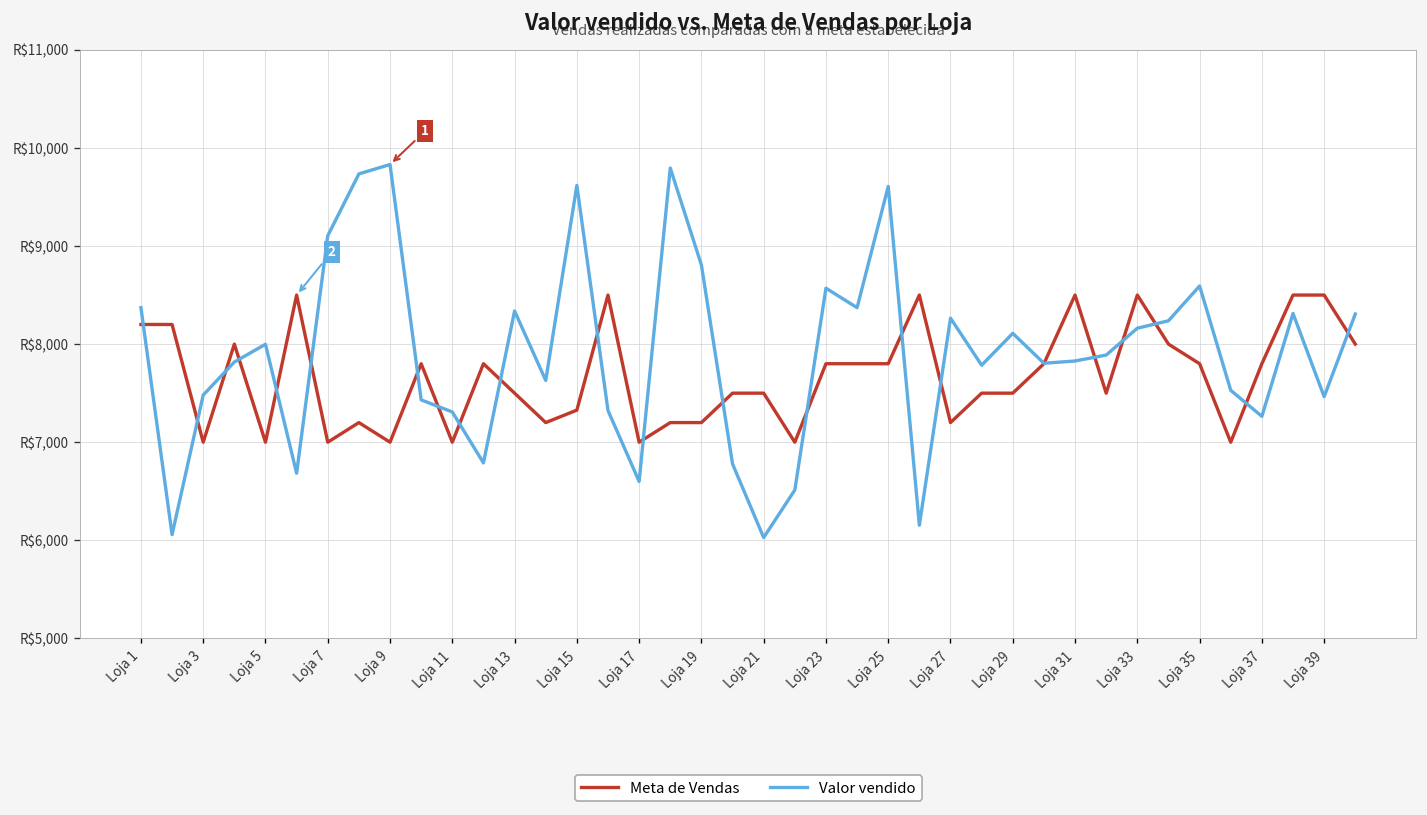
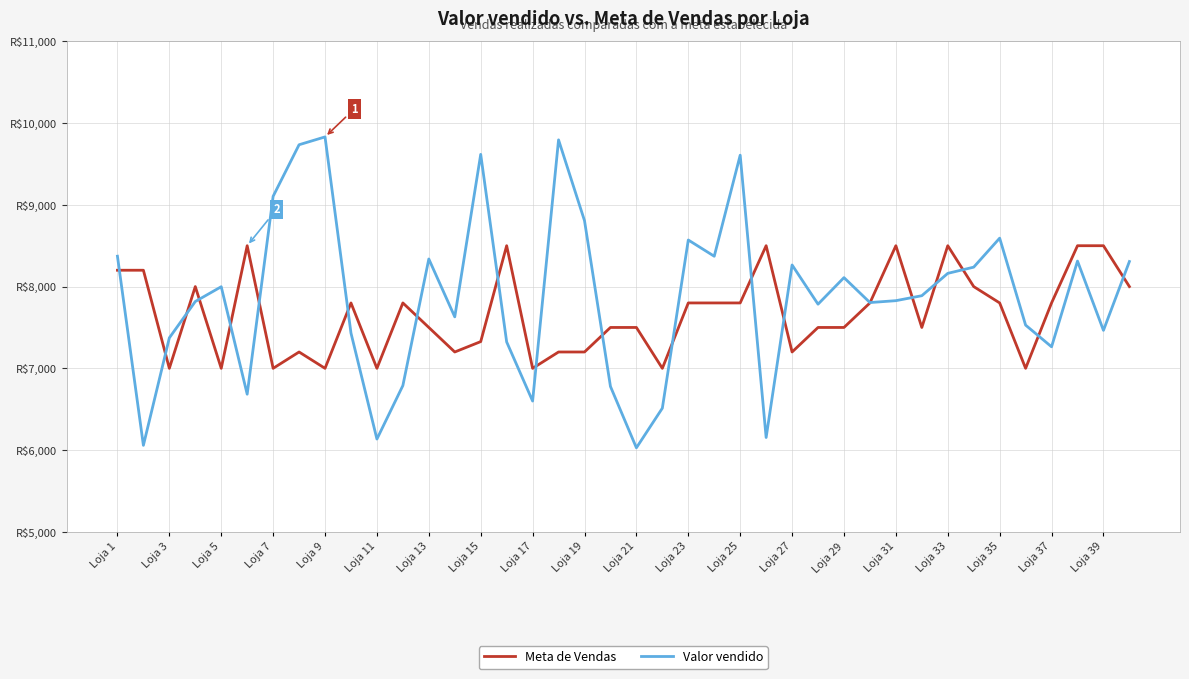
  {
    "Meta de Vendas": {
      "Loja 1": "R$8,200",
      "Loja 3": "R$7,000",
      "Loja 5": "R$7,000",
      "Loja 7": "R$7,000",
      "Loja 9": "R$7,000",
      "Loja 11": "R$7,000",
      "Loja 13": "R$7,500",
      "Loja 15": "R$7,300",
      "Loja 17": "R$7,000",
      "Loja 19": "R$7,200",
      "Loja 21": "R$7,500",
      "Loja 23": "R$7,800",
      "Loja 25": "R$7,800",
      "Loja 27": "R$7,200",
      "Loja 29": "R$7,500",
      "Loja 31": "R$8,500",
      "Loja 33": "R$8,500",
      "Loja 35": "R$7,800",
      "Loja 37": "R$7,800",
      "Loja 39": "R$8,500"
    },
    "Valor vendido": {
      "Loja 1": "R$8,400",
-     "Loja 3": "R$7,500",
+     "Loja 3": "R$7,400",
      "Loja 5": "R$8,000",
      "Loja 7": "R$9,100",
      "Loja 9": "R$9,800",
-     "Loja 11": "R$7,300",
+     "Loja 11": "R$6,100",
      "Loja 13": "R$8,300",
      "Loja 15": "R$9,600",
      "Loja 17": "R$6,600",
      "Loja 19": "R$8,800",
      "Loja 21": "R$6,000",
      "Loja 23": "R$8,600",
      "Loja 25": "R$9,600",
      "Loja 27": "R$8,300",
      "Loja 29": "R$8,100",
      "Loja 31": "R$7,800",
      "Loja 33": "R$8,200",
      "Loja 35": "R$8,600",
      "Loja 37": "R$7,300",
      "Loja 39": "R$7,500"
    }
  }
